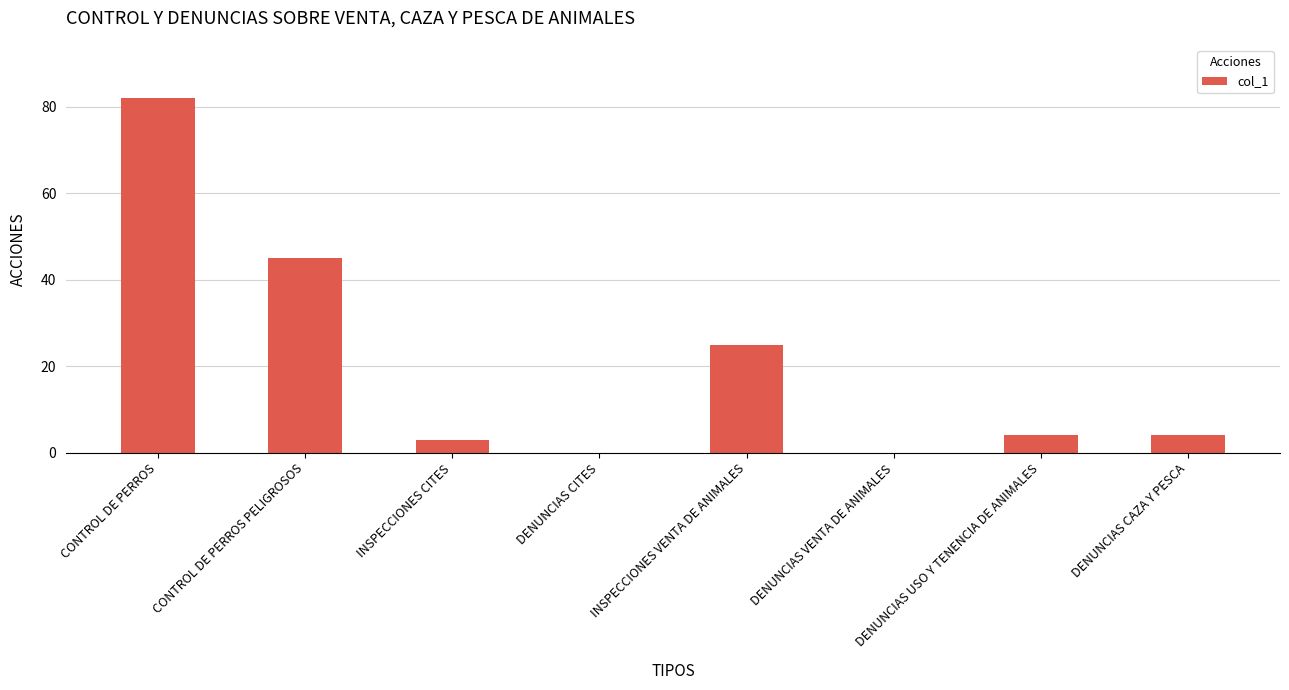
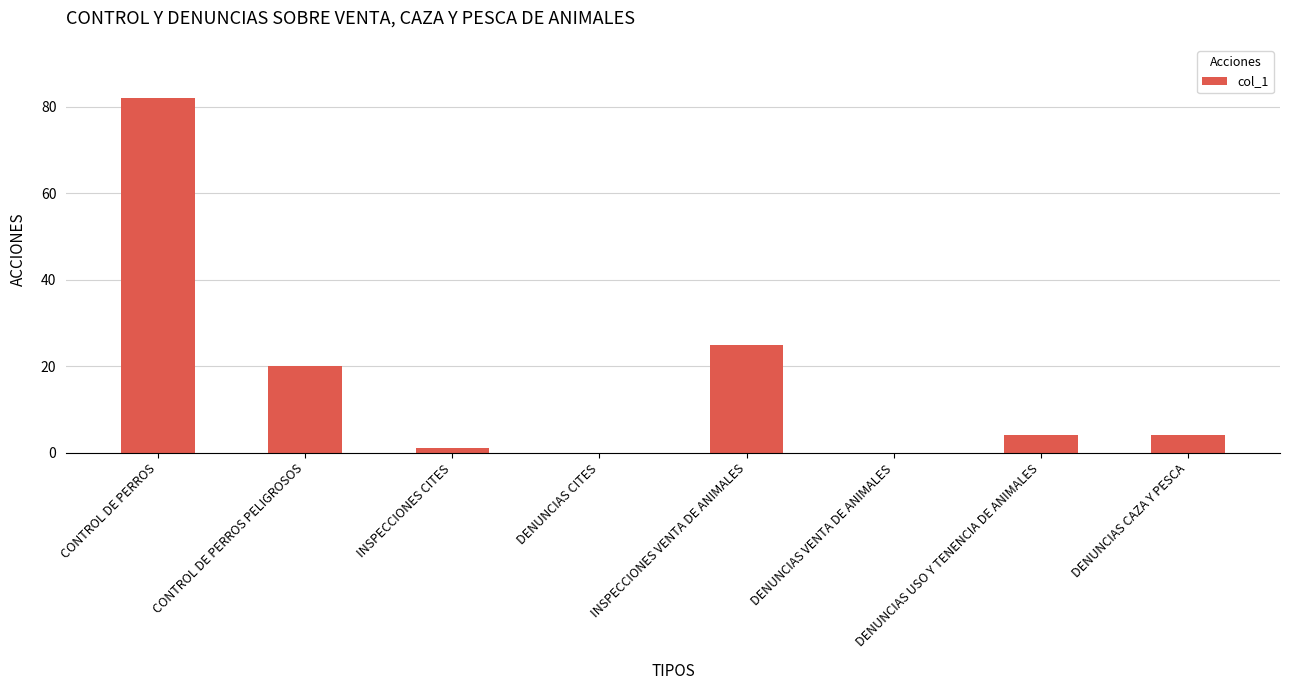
  {
    "CONTROL DE PERROS": 82,
-   "CONTROL DE PERROS PELIGROSOS": 45,
-   "INSPECCIONES CITES": 3,
+   "CONTROL DE PERROS PELIGROSOS": 20,
+   "INSPECCIONES CITES": 1,
    "DENUNCIAS CITES": 0,
    "INSPECCIONES VENTA DE ANIMALES": 25,
    "DENUNCIAS VENTA DE ANIMALES": 0,
    "DENUNCIAS USO Y TENENCIA DE ANIMALES": 4,
    "DENUNCIAS CAZA Y PESCA": 4
  }
